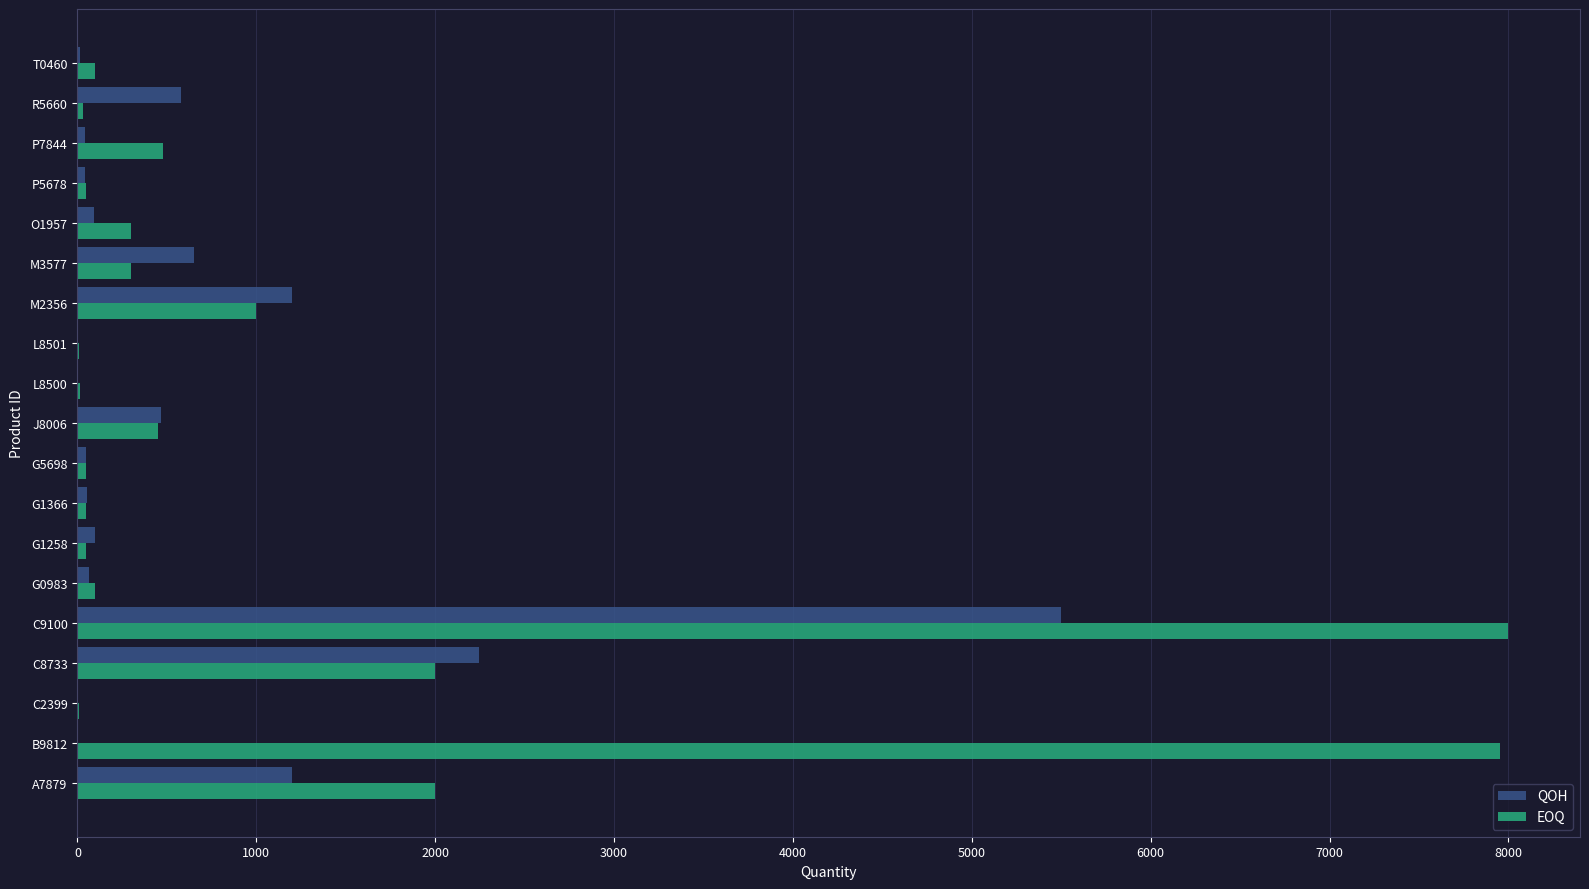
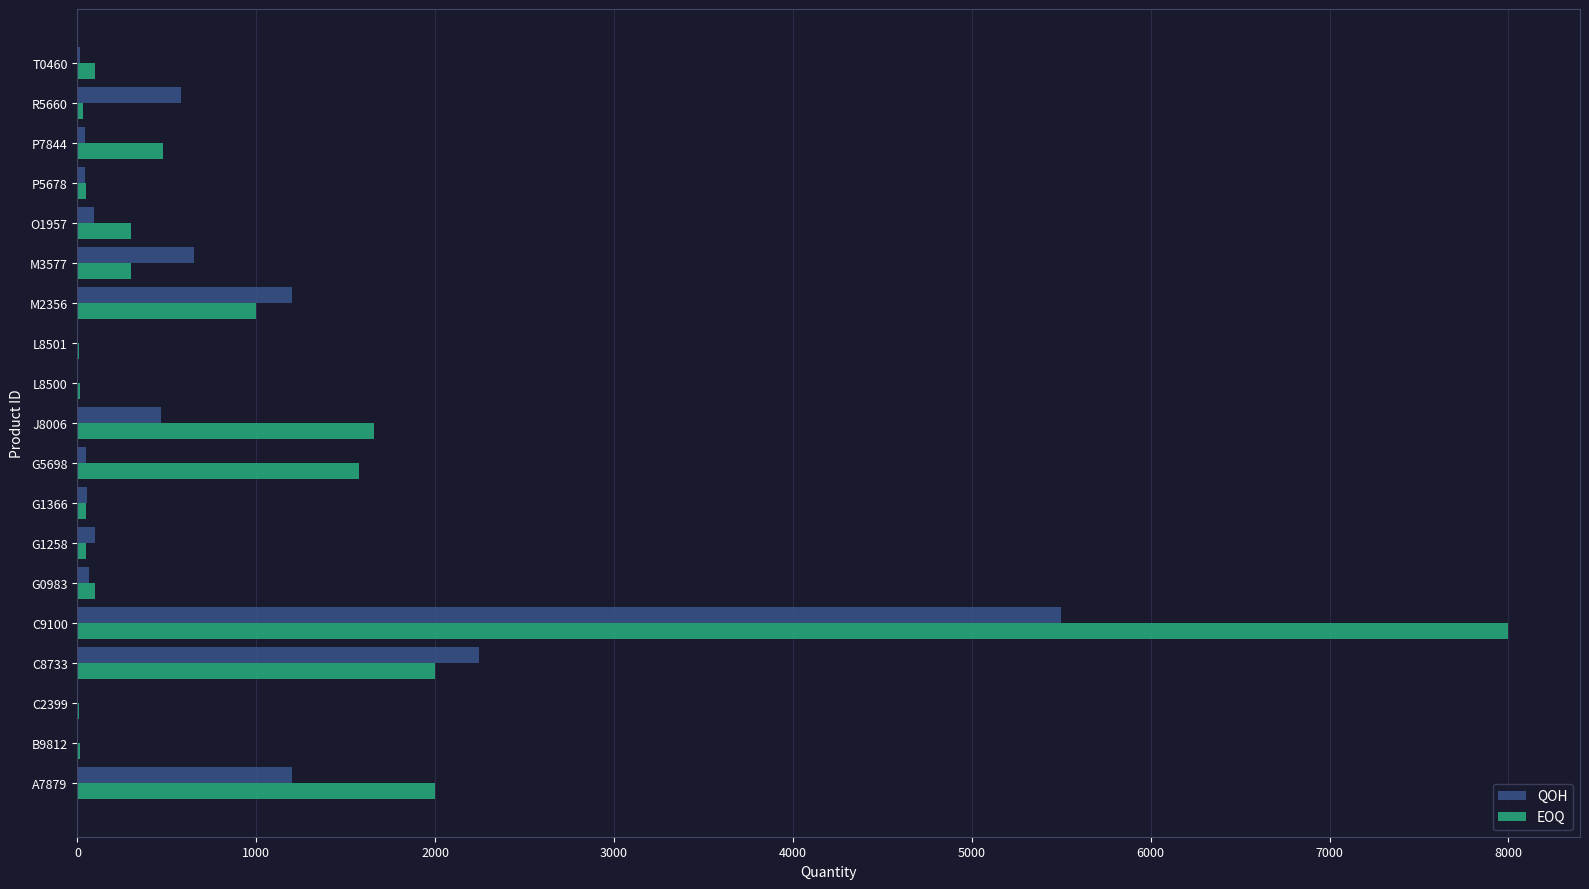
  {
    "QOH": {
      "T0460": 20,
      "R5660": 580,
      "P7844": 50,
      "P5678": 40,
      "O1957": 100,
      "M3577": 650,
      "M2356": 1200,
      "L8501": 0,
      "J8006": 470,
      "G5698": 50,
      "G1366": 60,
      "G1258": 100,
      "G0983": 70,
      "C9100": 5500,
      "C8733": 2250,
      "A7879": 1200
    },
    "EOQ": {
      "T0460": 100,
      "R5660": 30,
      "P7844": 480,
      "P5678": 50,
      "O1957": 300,
      "M3577": 300,
      "M2356": 1000,
      "L8500": 20,
-     "J8006": 450,
-     "G5698": 50,
+     "J8006": 1660,
+     "G5698": 1580,
      "G1366": 50,
      "G1258": 50,
      "G0983": 100,
      "C9100": 8000,
      "C8733": 2000,
-     "B9812": 7950,
+     "B9812": 20,
      "A7879": 2000
    }
  }
